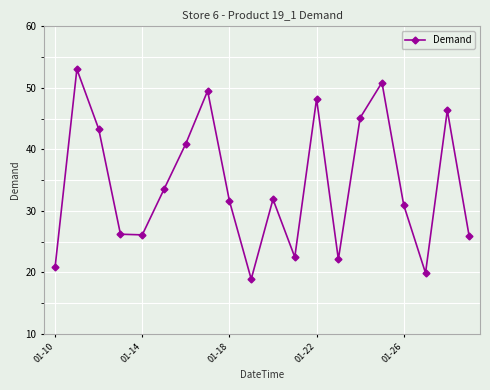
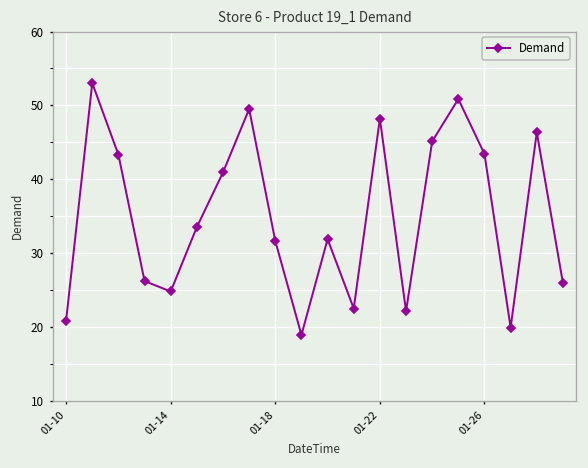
  {
    "01-10": 21,
-   "01-14": 26,
+   "01-14": 25,
    "01-18": 32,
    "01-22": 48,
-   "01-26": 31
+   "01-26": 43
  }
